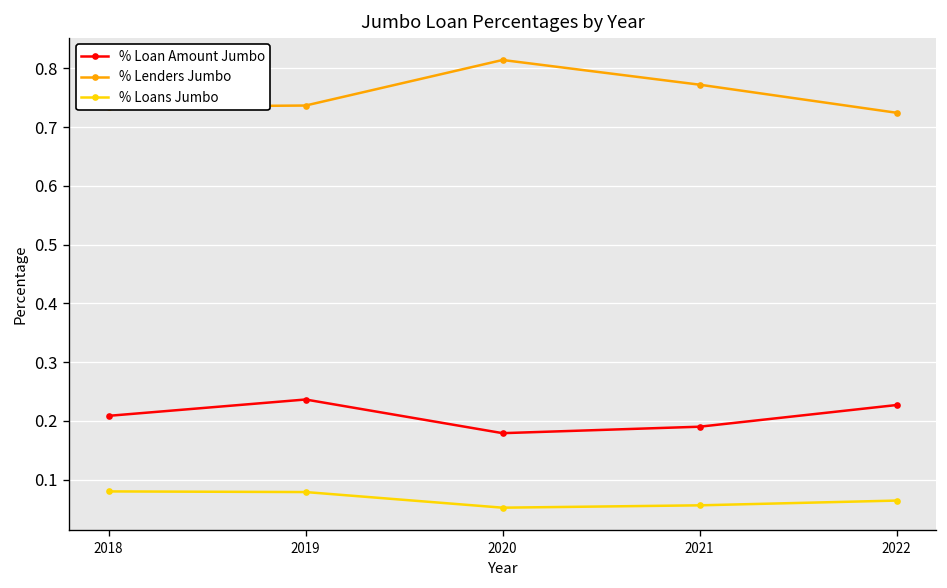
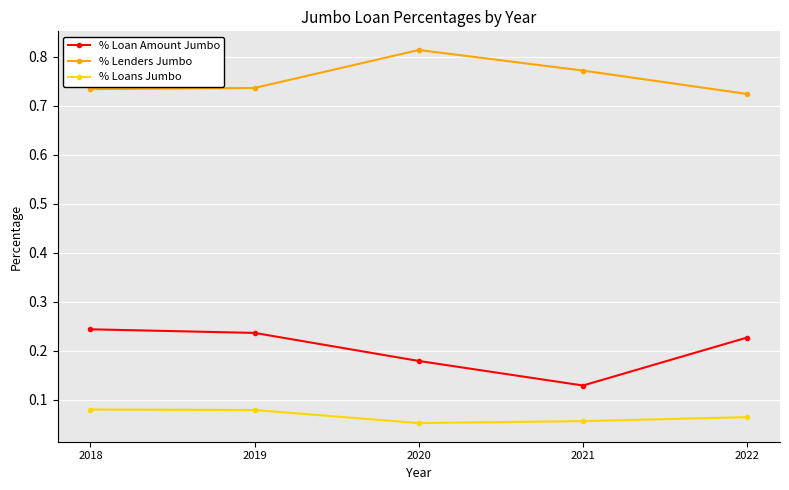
  {
    "% Loan Amount Jumbo": {
-     "2018": 0.21,
+     "2018": 0.24,
      "2019": 0.24,
      "2020": 0.18,
-     "2021": 0.19,
+     "2021": 0.13,
      "2022": 0.23
    }
  }
